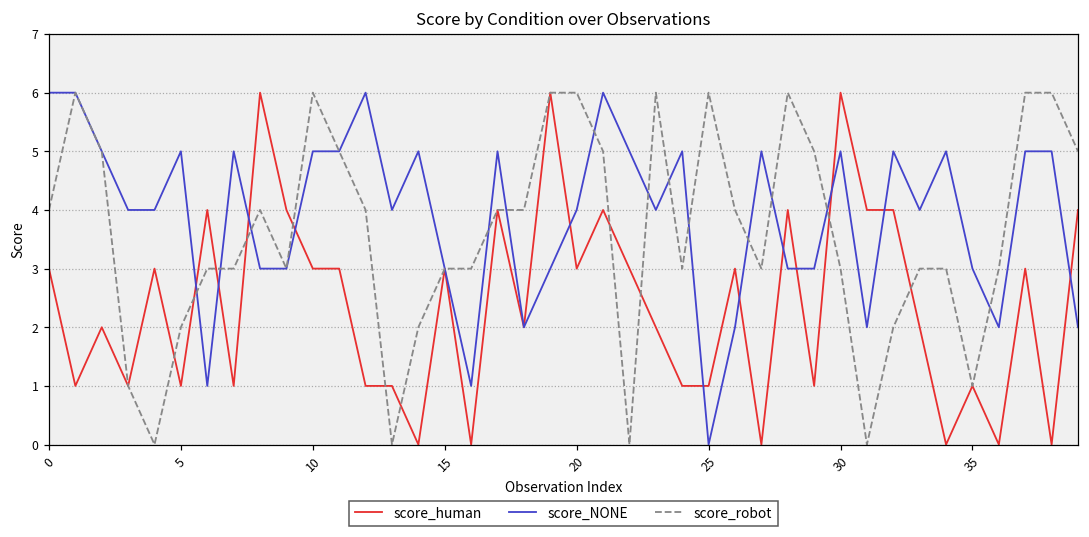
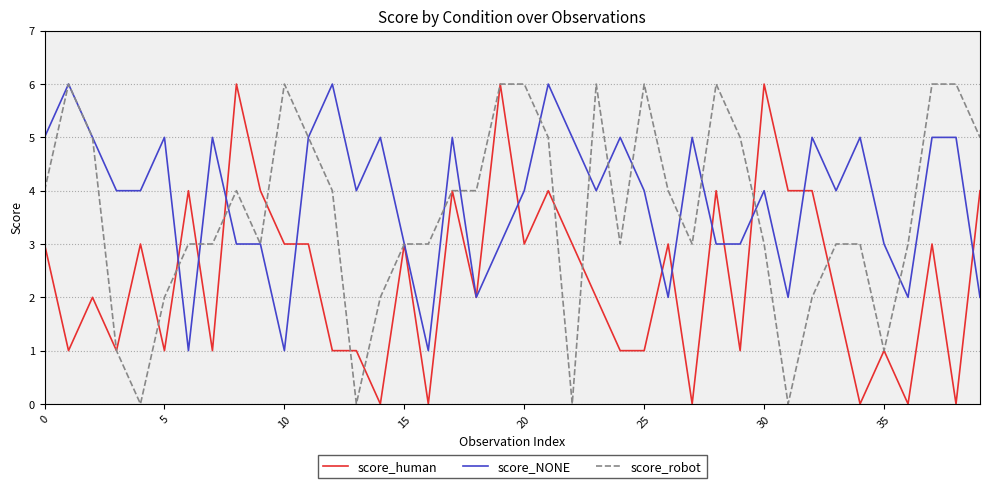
  {
    "score_human": {
      "0": 3,
      "5": 1,
      "10": 3,
      "20": 3,
      "25": 1,
      "30": 6
    },
    "score_NONE": {
-     "0": 6,
+     "0": 5,
      "5": 5,
-     "10": 5,
+     "10": 1,
      "20": 4,
-     "25": 0,
-     "30": 5,
+     "25": 4,
+     "30": 4,
      "35": 3
    },
    "score_robot": {
      "0": 4,
      "5": 2,
      "10": 6,
      "20": 6,
      "25": 6,
      "30": 3
    }
  }
